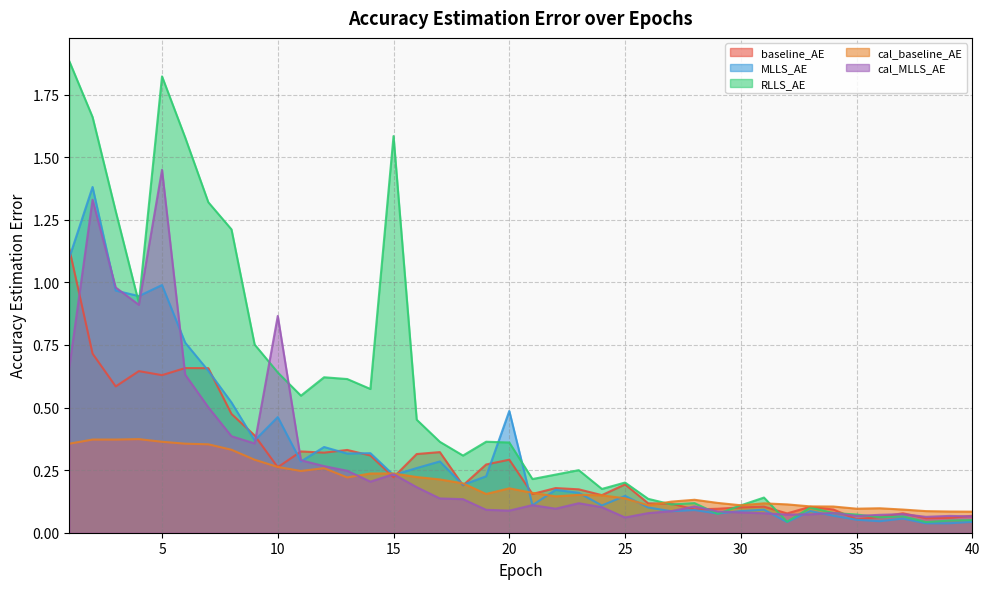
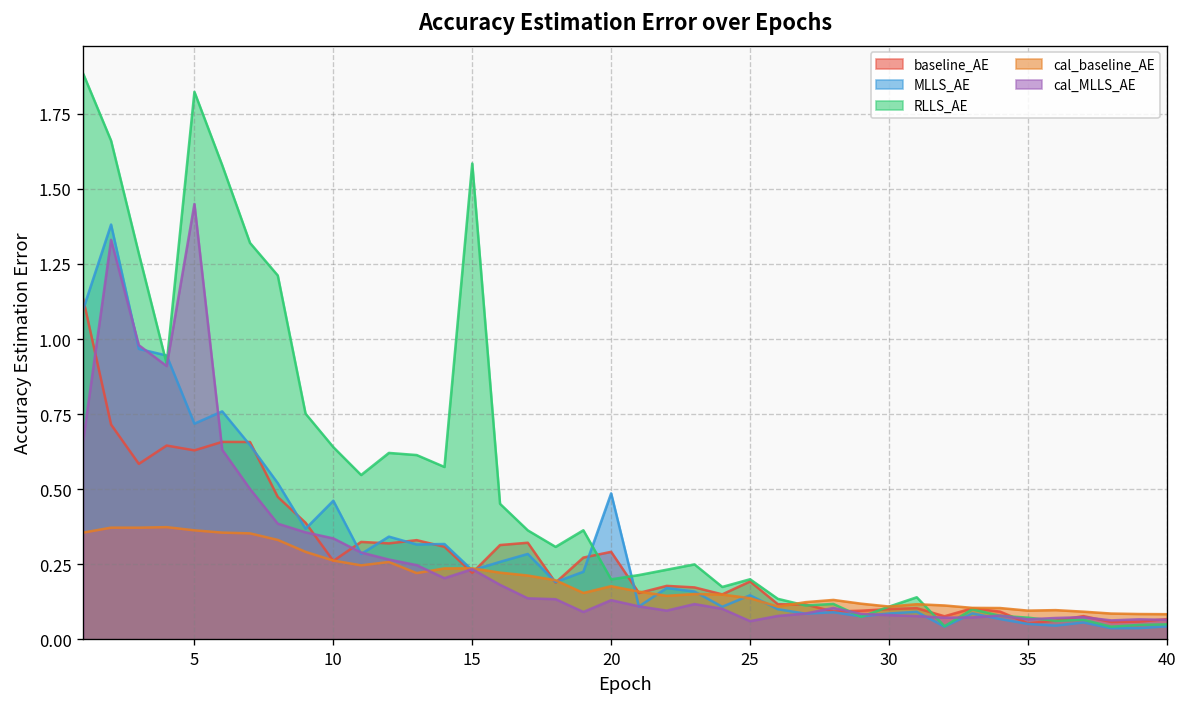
  {
    "MLLS_AE": {
-     "5": 0.99,
+     "5": 0.72,
      "10": 0.46,
      "20": 0.49
    },
    "RLLS_AE": {
      "5": 1.82,
      "10": 0.64,
      "15": 1.58,
-     "20": 0.36
+     "20": 0.20
    },
    "cal_MLLS_AE": {
      "5": 1.45,
-     "10": 0.87,
-     "20": 0.09,
+     "10": 0.34,
+     "20": 0.13,
      "25": 0.06
    }
  }
